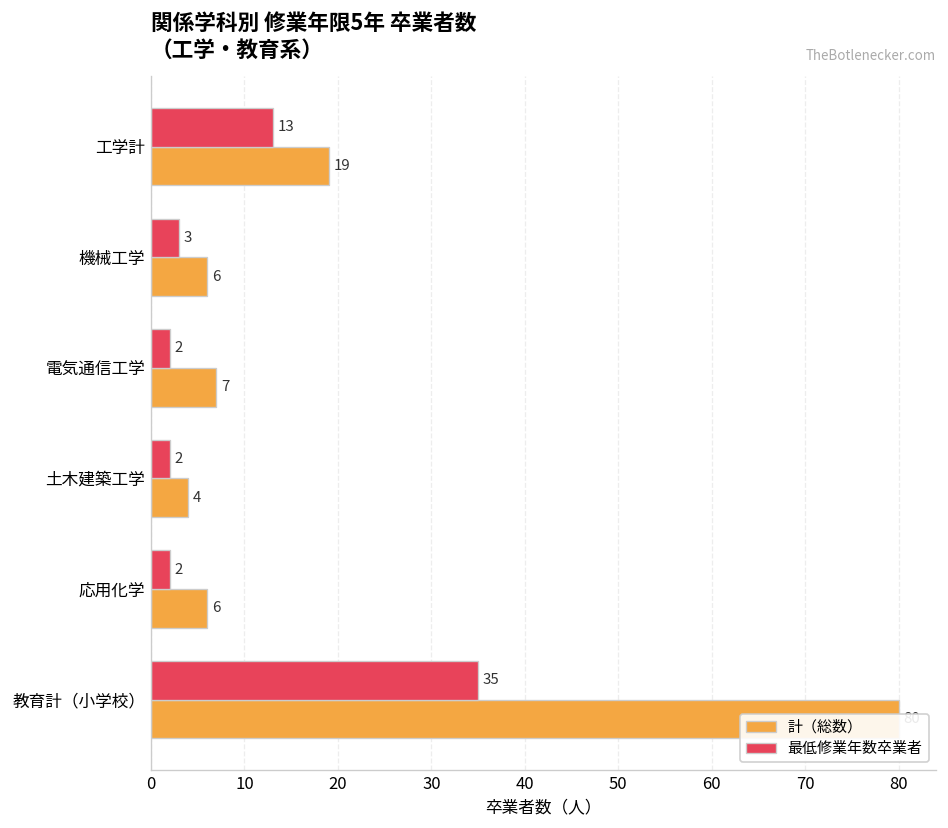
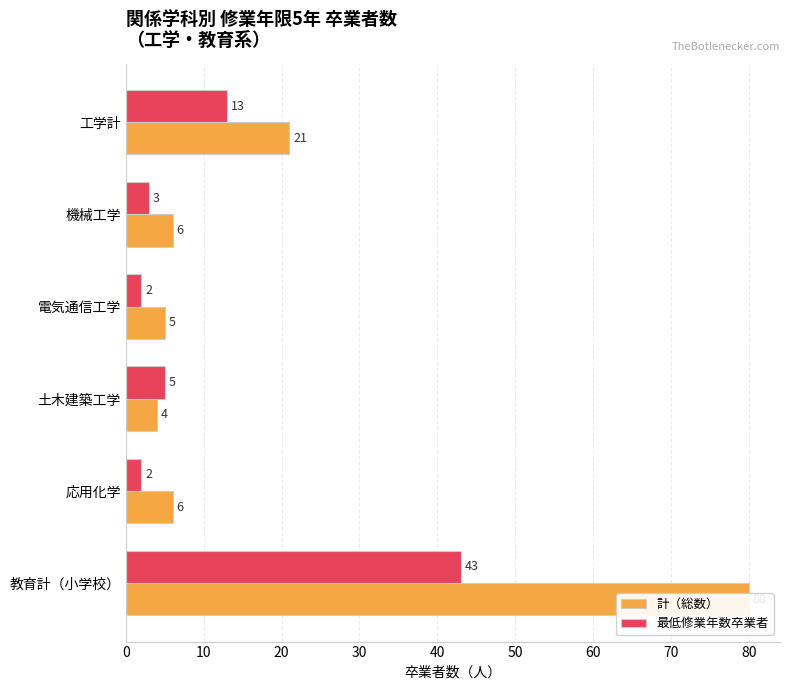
  {
    "計（総数）": {
-     "工学計": 19,
+     "工学計": 21,
      "機械工学": 6,
-     "電気通信工学": 7,
+     "電気通信工学": 5,
      "土木建築工学": 4,
      "応用化学": 6
    },
    "最低修業年数卒業者": {
      "工学計": 13,
      "機械工学": 3,
      "電気通信工学": 2,
-     "土木建築工学": 2,
+     "土木建築工学": 5,
      "応用化学": 2,
-     "教育計（小学校）": 35
+     "教育計（小学校）": 43
    }
  }
